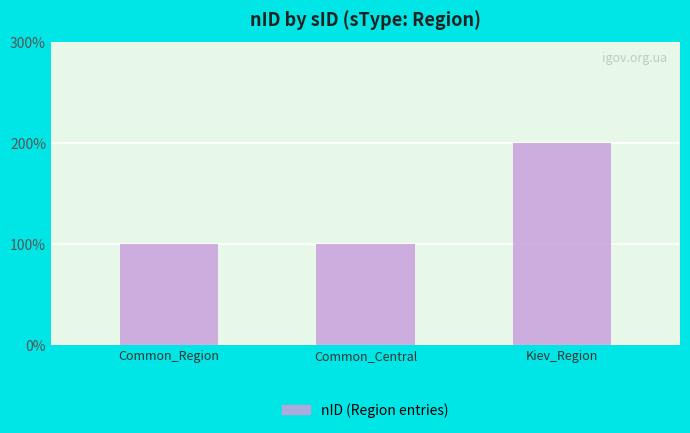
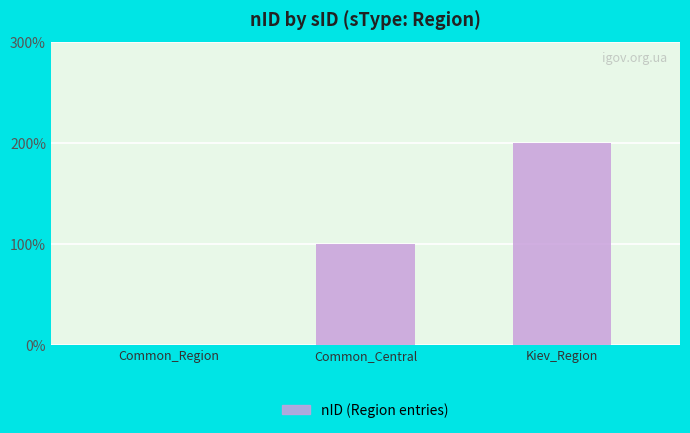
  {
-   "Common_Region": "100%",
+   "Common_Region": "0%",
    "Common_Central": "100%",
    "Kiev_Region": "200%"
  }
